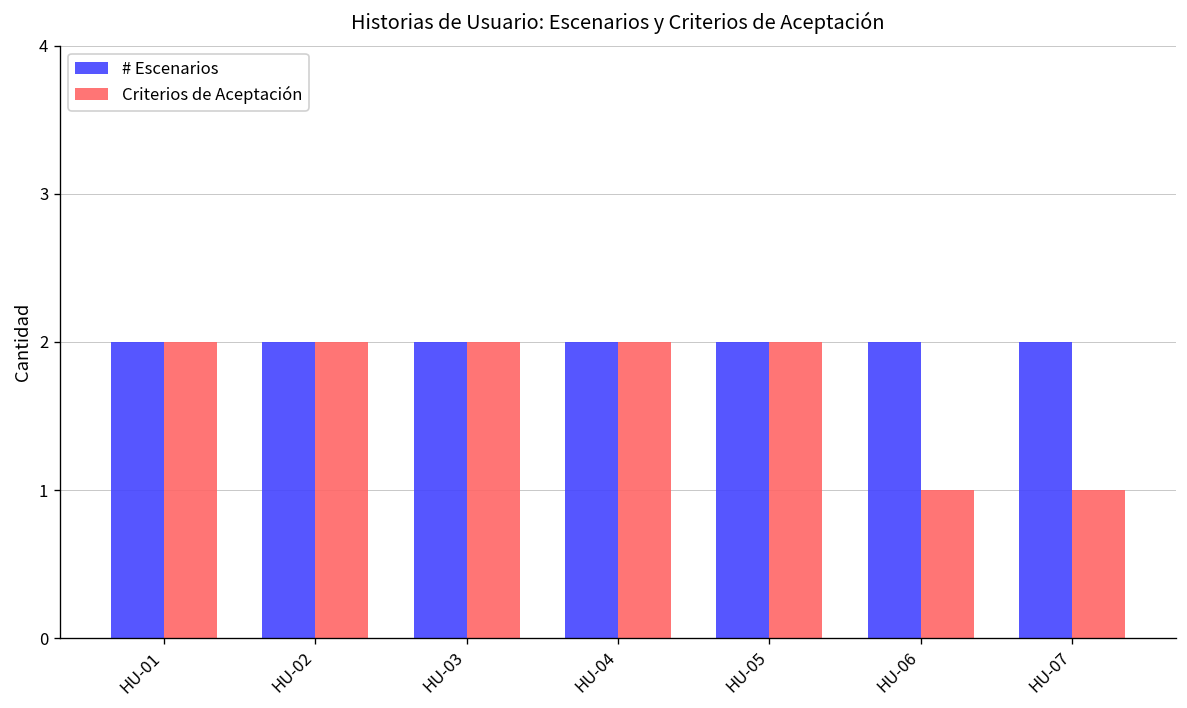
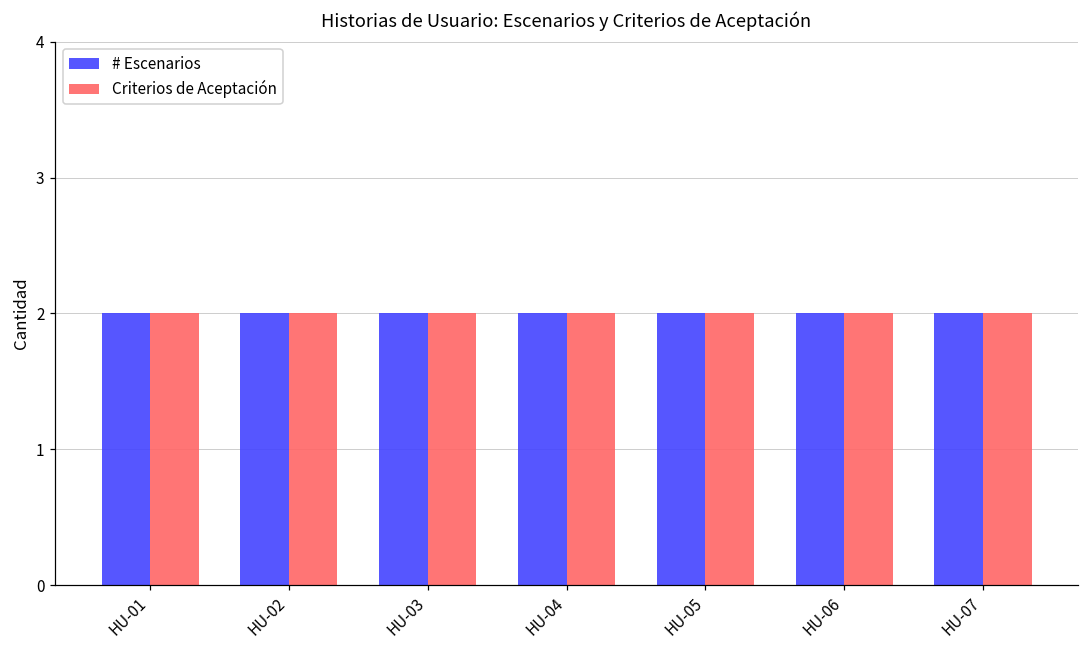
  {
    "# Escenarios": {
      "HU-01": 2,
      "HU-02": 2,
      "HU-03": 2,
      "HU-04": 2,
      "HU-05": 2,
      "HU-06": 2,
      "HU-07": 2
    },
    "Criterios de Aceptación": {
      "HU-01": 2,
      "HU-02": 2,
      "HU-03": 2,
      "HU-04": 2,
      "HU-05": 2,
-     "HU-06": 1,
-     "HU-07": 1
+     "HU-06": 2,
+     "HU-07": 2
    }
  }
